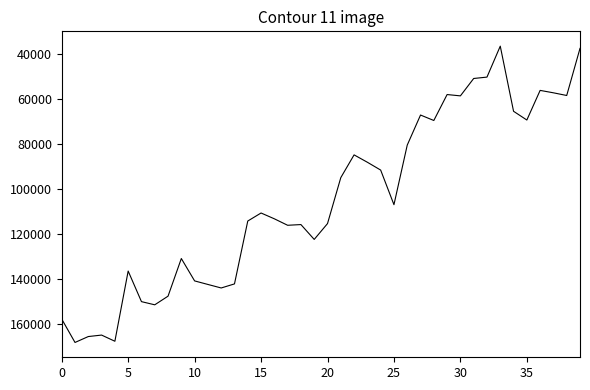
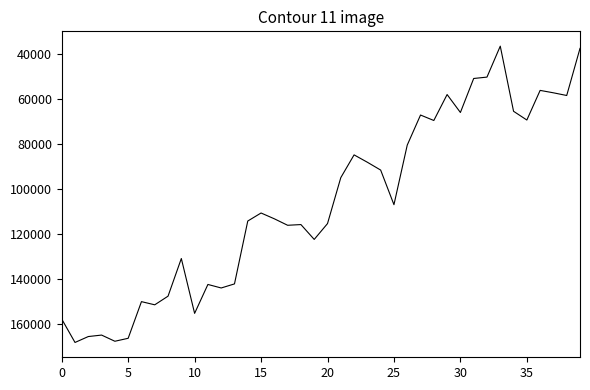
  {
    "0": 158000,
-   "5": 136000,
-   "10": 141000,
+   "5": 166000,
+   "10": 155000,
    "15": 111000,
    "20": 115000,
    "25": 107000,
-   "30": 59000,
+   "30": 66000,
    "35": 69000
  }
